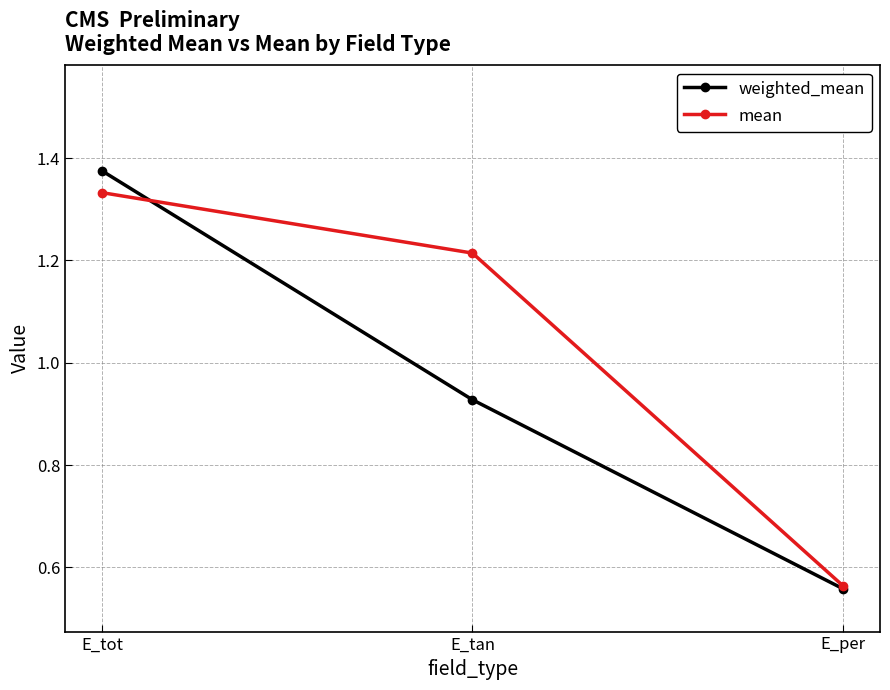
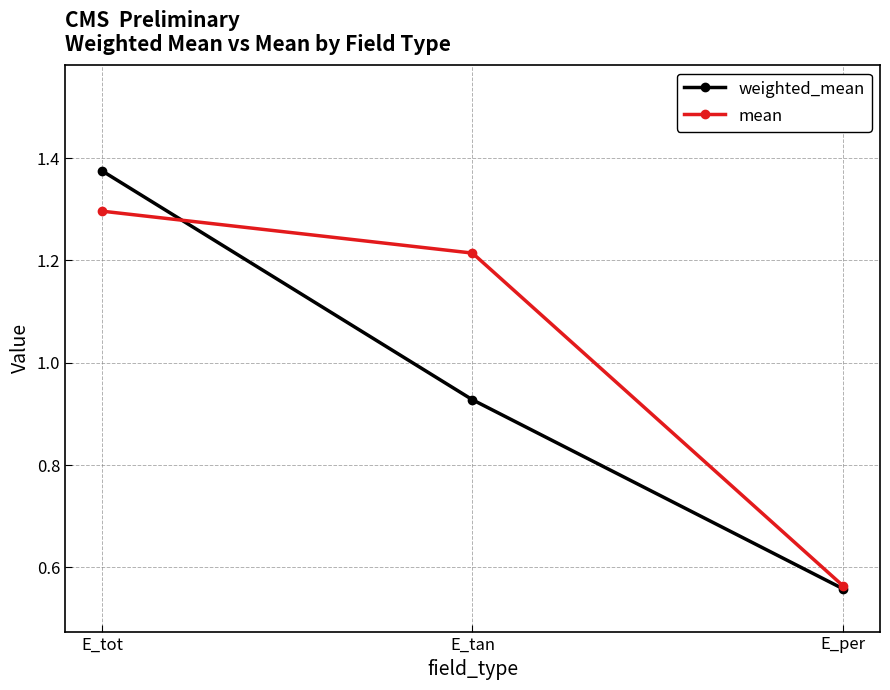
  {
    "weighted_mean": {
      "E_tot": 1.38,
      "E_tan": 0.93,
      "E_per": 0.56
    },
    "mean": {
-     "E_tot": 1.33,
+     "E_tot": 1.30,
      "E_tan": 1.21,
      "E_per": 0.56
    }
  }
